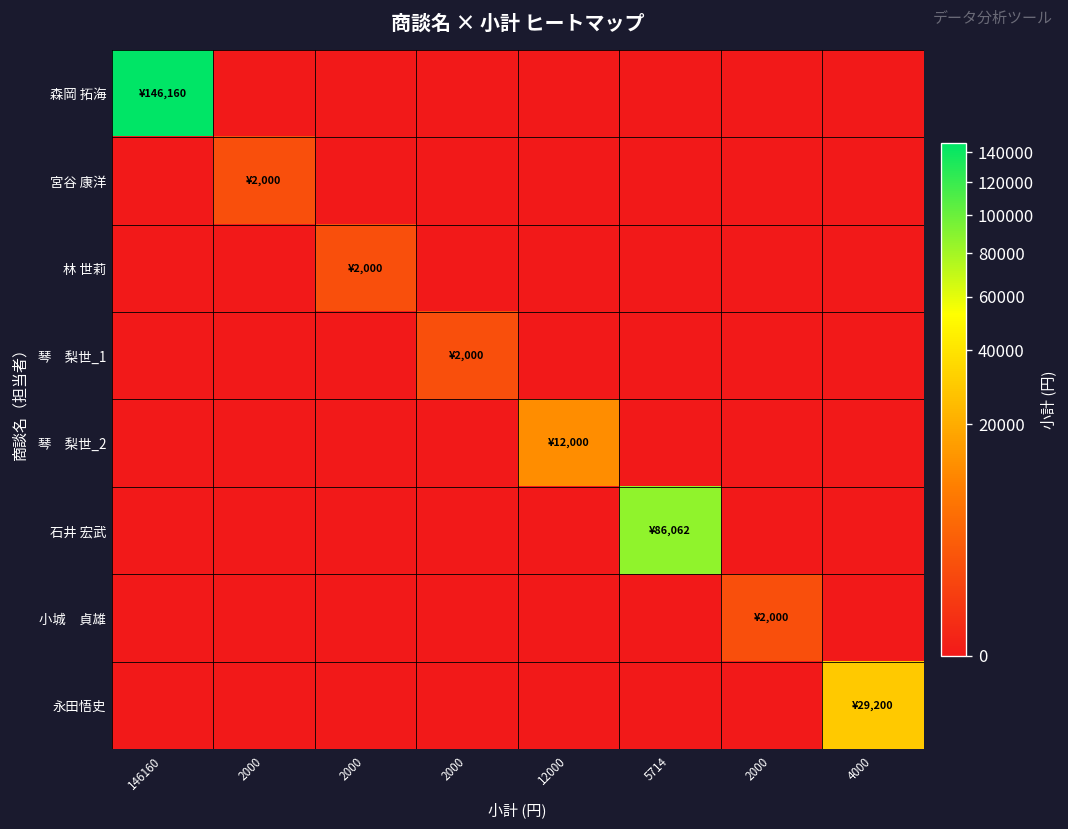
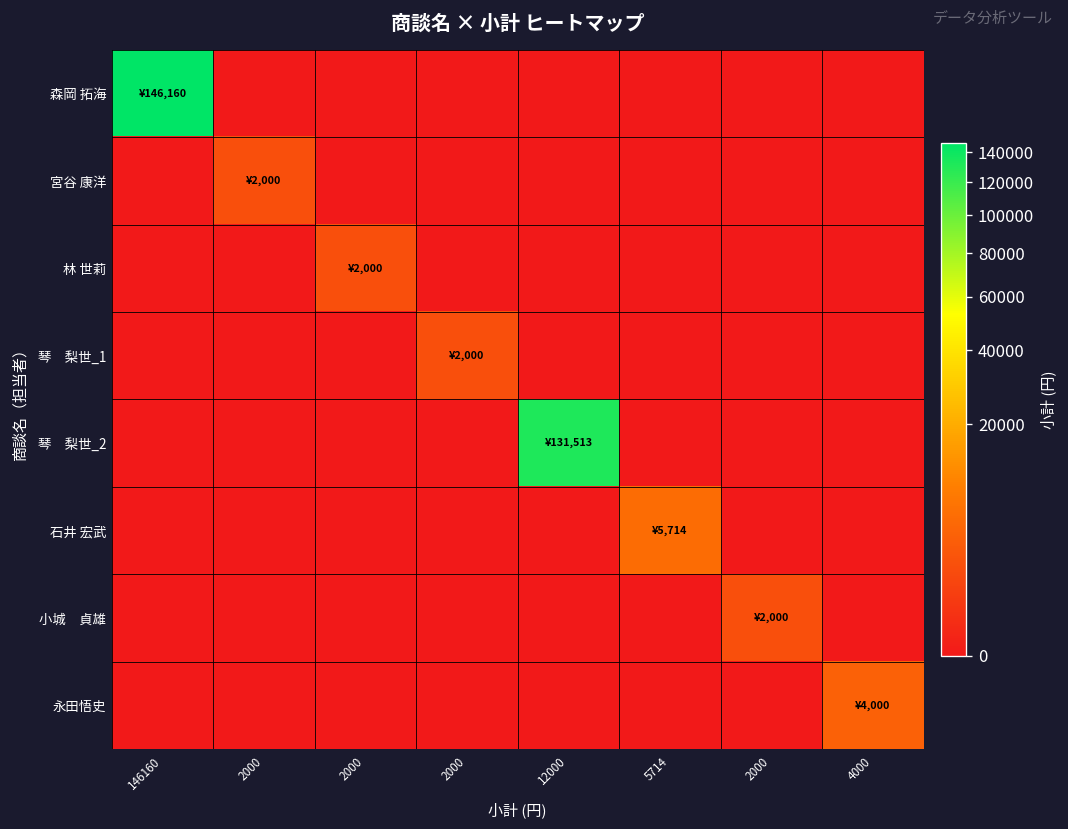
  {
    "森岡 拓海": {
      "146160": "¥146,160"
    },
    "琴 梨世_2": {
-     "12000": "¥12,000"
+     "12000": "¥131,513"
    },
    "石井 宏武": {
-     "5714": "¥86,062"
+     "5714": "¥5,714"
    },
    "永田悟史": {
-     "4000": "¥29,200"
+     "4000": "¥4,000"
    }
  }
